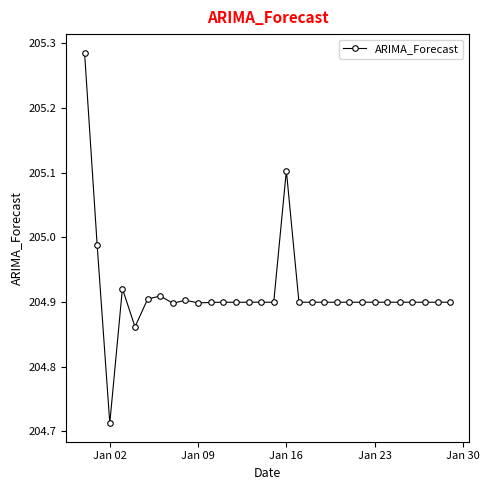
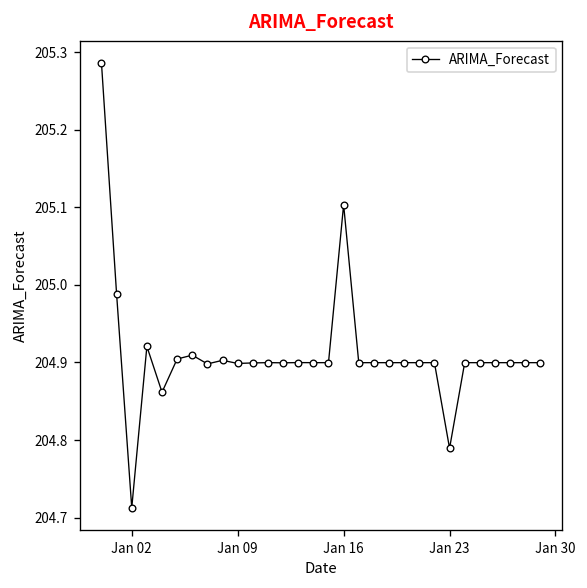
  {
    "Jan 02": 204.71,
    "Jan 09": 204.90,
    "Jan 16": 205.10,
-   "Jan 23": 204.90
+   "Jan 23": 204.79
  }
